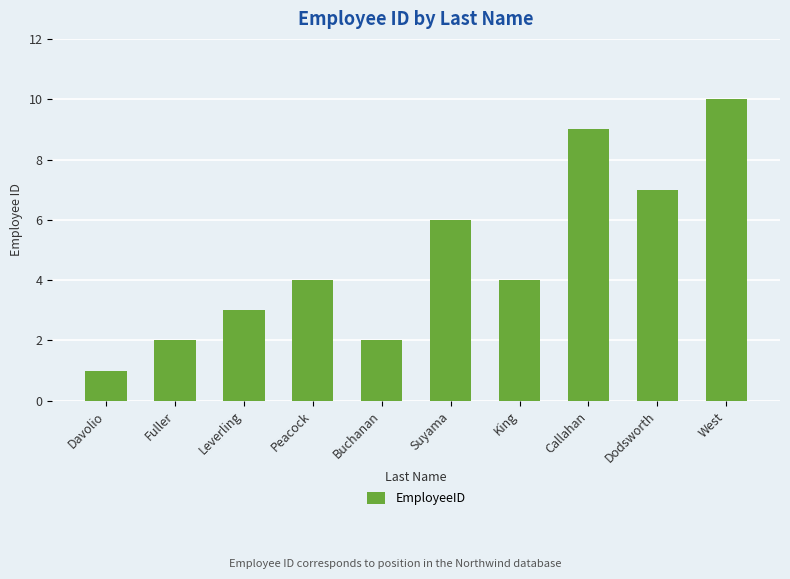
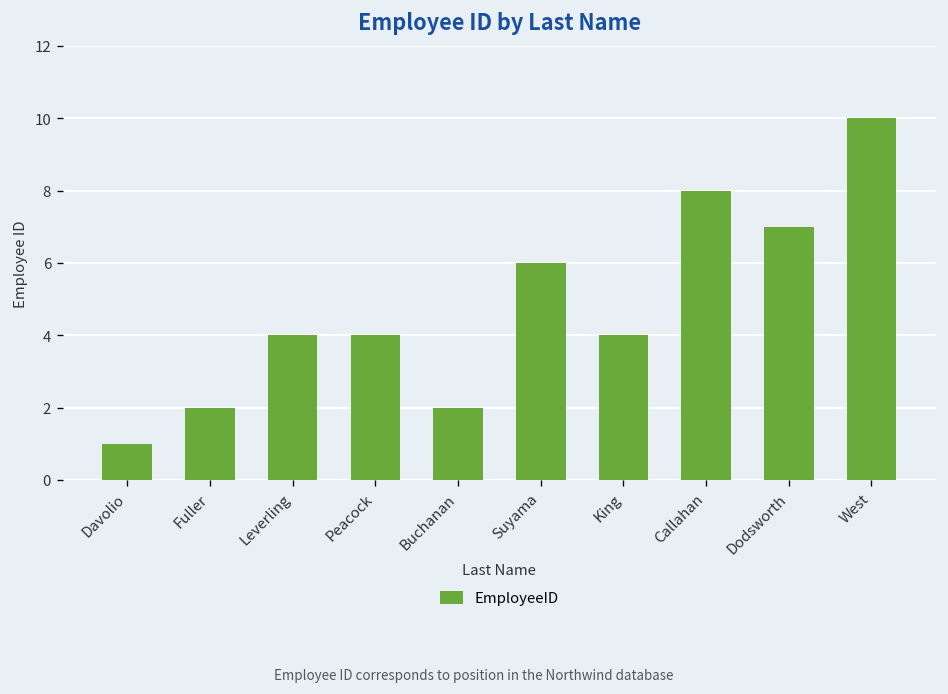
  {
    "Davolio": 1,
    "Fuller": 2,
-   "Leverling": 3,
+   "Leverling": 4,
    "Peacock": 4,
    "Buchanan": 2,
    "Suyama": 6,
    "King": 4,
-   "Callahan": 9,
+   "Callahan": 8,
    "Dodsworth": 7,
    "West": 10
  }
